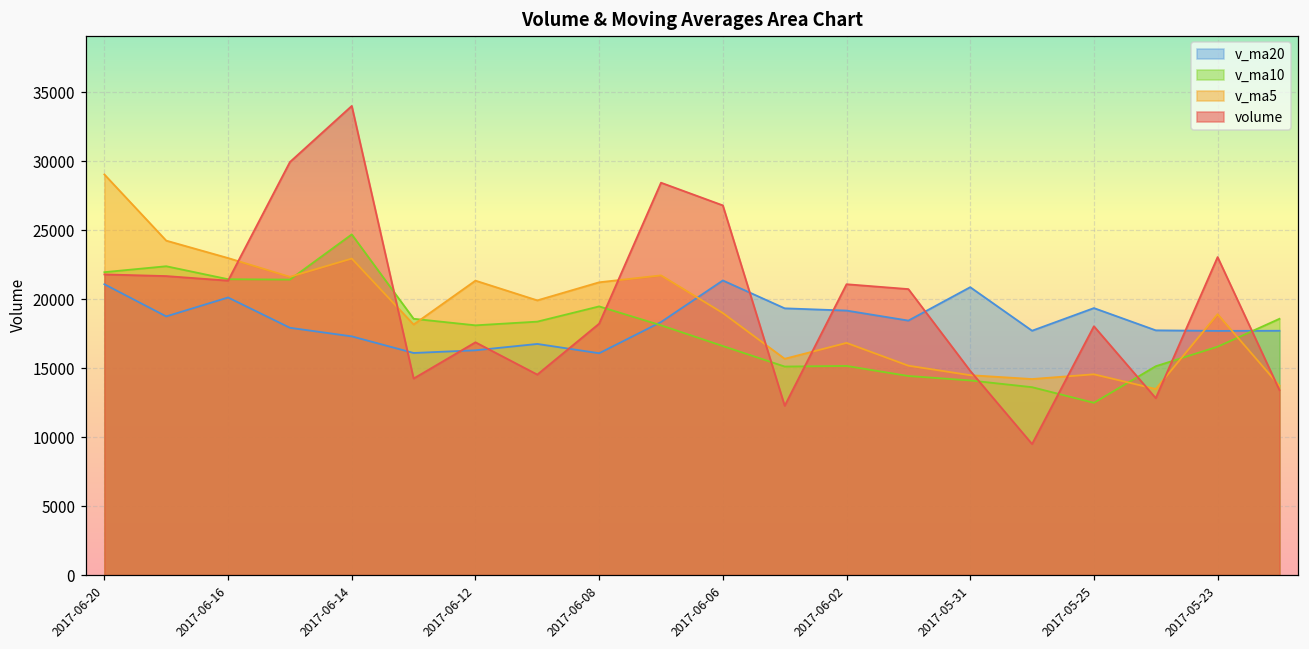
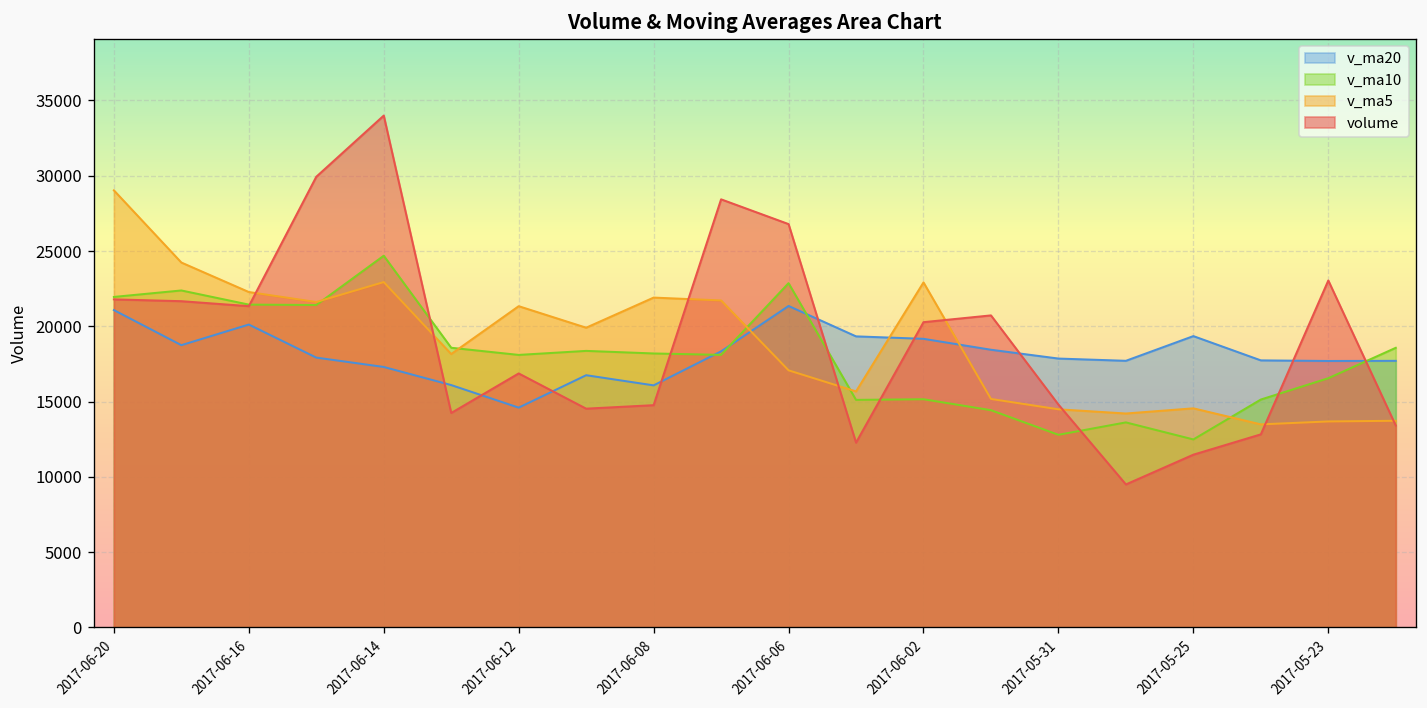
  {
    "v_ma20": {
      "2017-06-20": 21100,
      "2017-06-16": 20100,
      "2017-06-14": 17300,
-     "2017-06-12": 16300,
+     "2017-06-12": 14600,
      "2017-06-08": 16100,
      "2017-06-06": 21400,
      "2017-06-02": 19200,
-     "2017-05-31": 20900,
+     "2017-05-31": 17900,
      "2017-05-25": 19300,
      "2017-05-23": 17700
    },
    "v_ma10": {
      "2017-06-14": 24700,
      "2017-06-12": 18100,
-     "2017-06-08": 19500,
-     "2017-06-06": 16600,
+     "2017-06-08": 18200,
+     "2017-06-06": 22900,
      "2017-06-02": 15200,
-     "2017-05-31": 14100,
+     "2017-05-31": 12800,
      "2017-05-25": 12500,
      "2017-05-23": 16600
    },
    "v_ma5": {
      "2017-06-20": 29000,
-     "2017-06-16": 23000,
+     "2017-06-16": 22300,
      "2017-06-14": 22900,
      "2017-06-12": 21300,
-     "2017-06-08": 21200,
-     "2017-06-06": 19000,
-     "2017-06-02": 16800,
+     "2017-06-08": 21900,
+     "2017-06-06": 17100,
+     "2017-06-02": 22900,
      "2017-05-31": 14500,
      "2017-05-25": 14600,
-     "2017-05-23": 18900
+     "2017-05-23": 13700
    },
    "volume": {
      "2017-06-14": 34000,
      "2017-06-12": 16900,
-     "2017-06-08": 18200,
+     "2017-06-08": 14800,
      "2017-06-06": 26800,
-     "2017-06-02": 21100,
+     "2017-06-02": 20300,
      "2017-05-31": 14800,
-     "2017-05-25": 18000,
+     "2017-05-25": 11500,
      "2017-05-23": 23000
    }
  }
